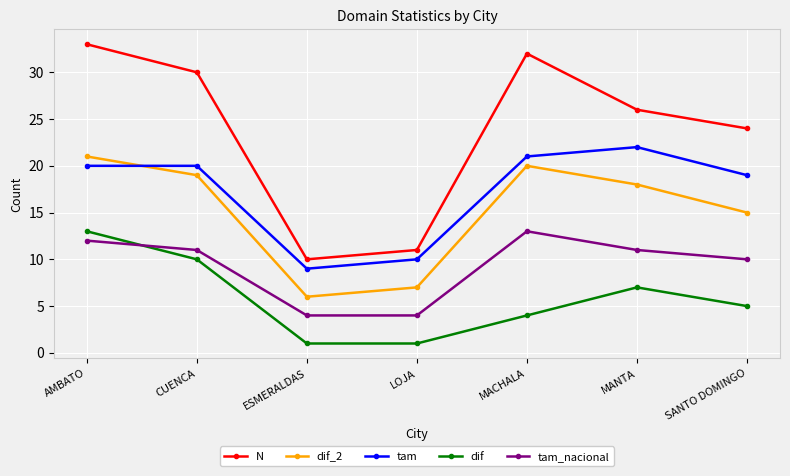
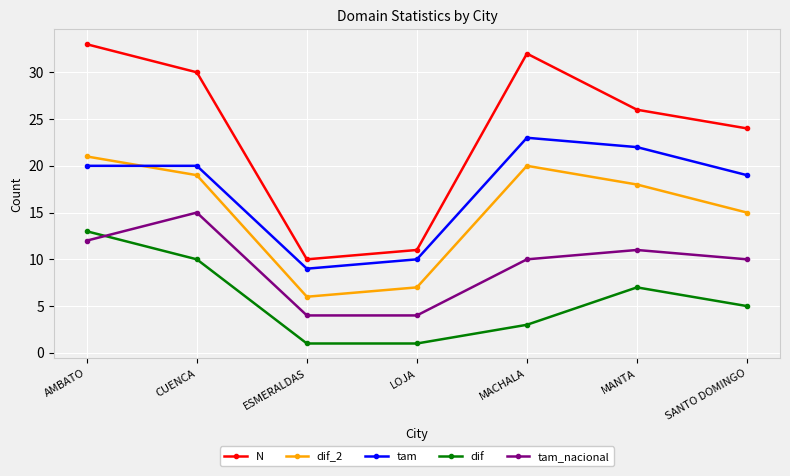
  {
    "N": {
      "AMBATO": 33,
      "CUENCA": 30,
      "ESMERALDAS": 10,
      "LOJA": 11,
      "MACHALA": 32,
      "MANTA": 26,
      "SANTO DOMINGO": 24
    },
    "dif_2": {
      "AMBATO": 21,
      "CUENCA": 19,
      "ESMERALDAS": 6,
      "LOJA": 7,
      "MACHALA": 20,
      "MANTA": 18,
      "SANTO DOMINGO": 15
    },
    "tam": {
      "AMBATO": 20,
      "CUENCA": 20,
      "ESMERALDAS": 9,
      "LOJA": 10,
-     "MACHALA": 21,
+     "MACHALA": 23,
      "MANTA": 22,
      "SANTO DOMINGO": 19
    },
    "dif": {
      "AMBATO": 13,
      "CUENCA": 10,
      "ESMERALDAS": 1,
      "LOJA": 1,
-     "MACHALA": 4,
+     "MACHALA": 3,
      "MANTA": 7,
      "SANTO DOMINGO": 5
    },
    "tam_nacional": {
      "AMBATO": 12,
-     "CUENCA": 11,
+     "CUENCA": 15,
      "ESMERALDAS": 4,
      "LOJA": 4,
-     "MACHALA": 13,
+     "MACHALA": 10,
      "MANTA": 11,
      "SANTO DOMINGO": 10
    }
  }
